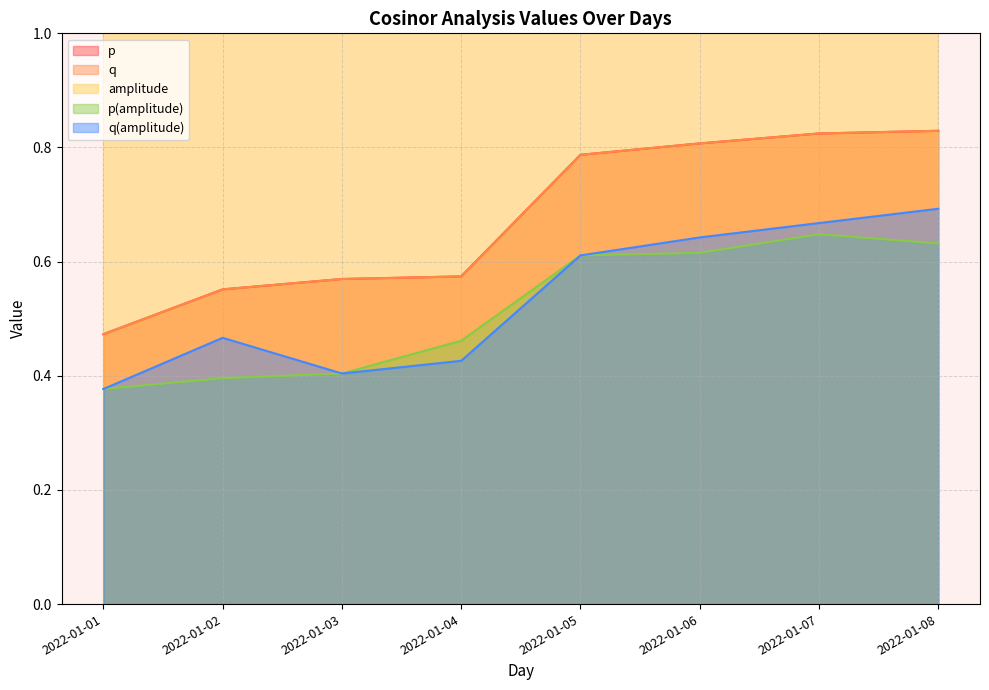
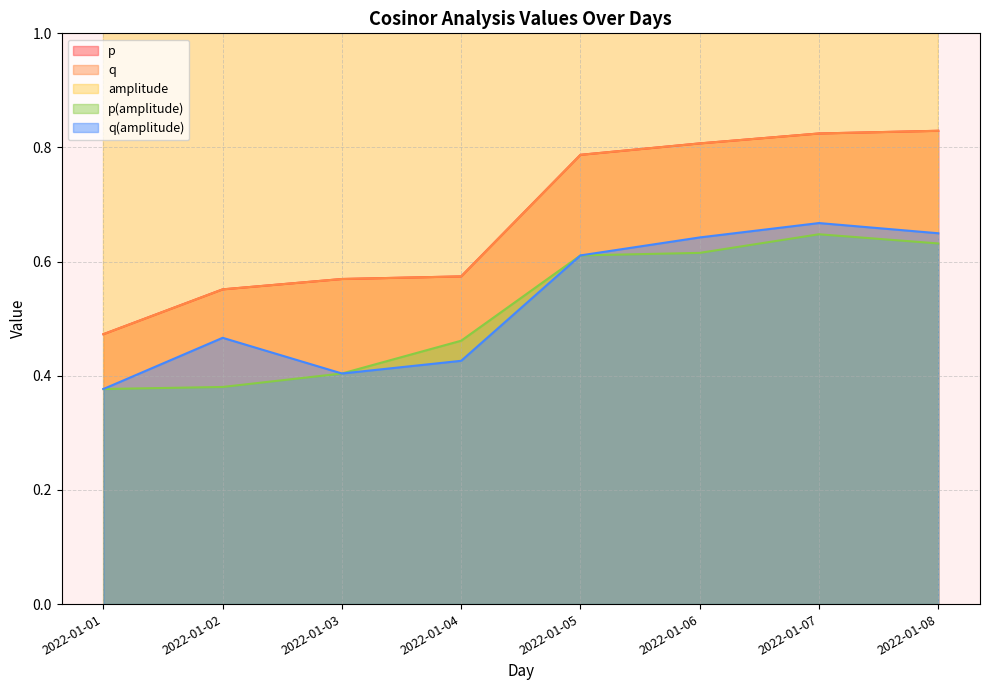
  {
    "p(amplitude)": {
-     "2022-01-02": 0.40,
+     "2022-01-02": 0.38,
      "2022-01-04": 0.46,
      "2022-01-06": 0.62,
      "2022-01-07": 0.65,
      "2022-01-08": 0.63
    },
    "q(amplitude)": {
      "2022-01-02": 0.47,
      "2022-01-04": 0.43,
      "2022-01-06": 0.64,
      "2022-01-07": 0.67,
-     "2022-01-08": 0.69
+     "2022-01-08": 0.65
    }
  }
